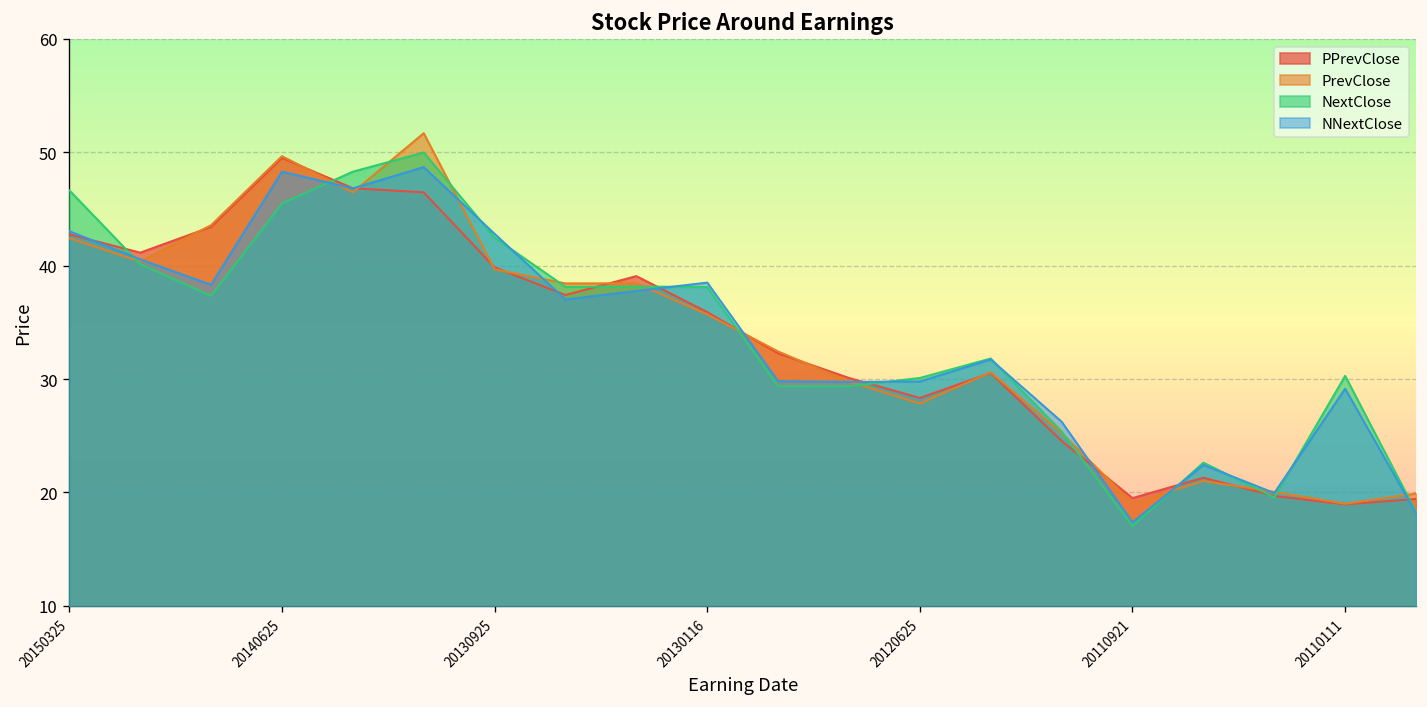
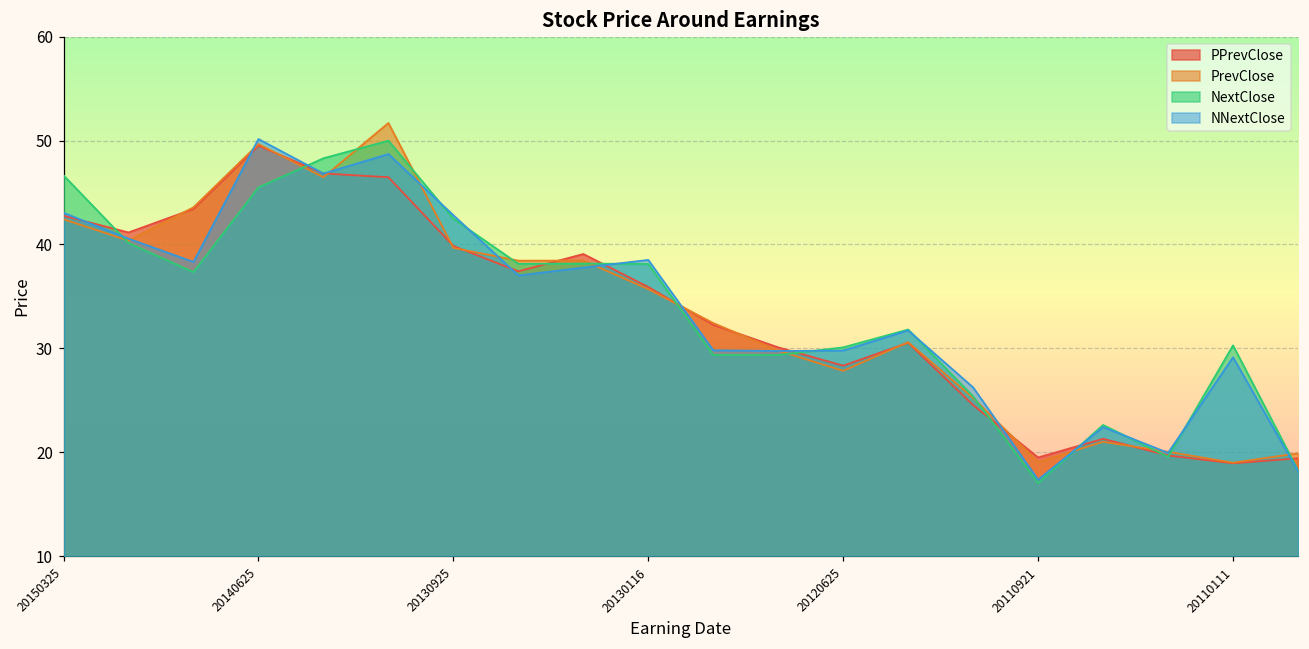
  {
    "NextClose": {
      "20150325": 47,
      "20140625": 45,
      "20130925": 42,
      "20130116": 38,
      "20120625": 30,
      "20110921": 17,
      "20110111": 30
    },
    "NNextClose": {
      "20150325": 43,
-     "20140625": 48,
+     "20140625": 50,
      "20130925": 43,
      "20130116": 39,
      "20120625": 30,
      "20110921": 17,
      "20110111": 29
    }
  }
